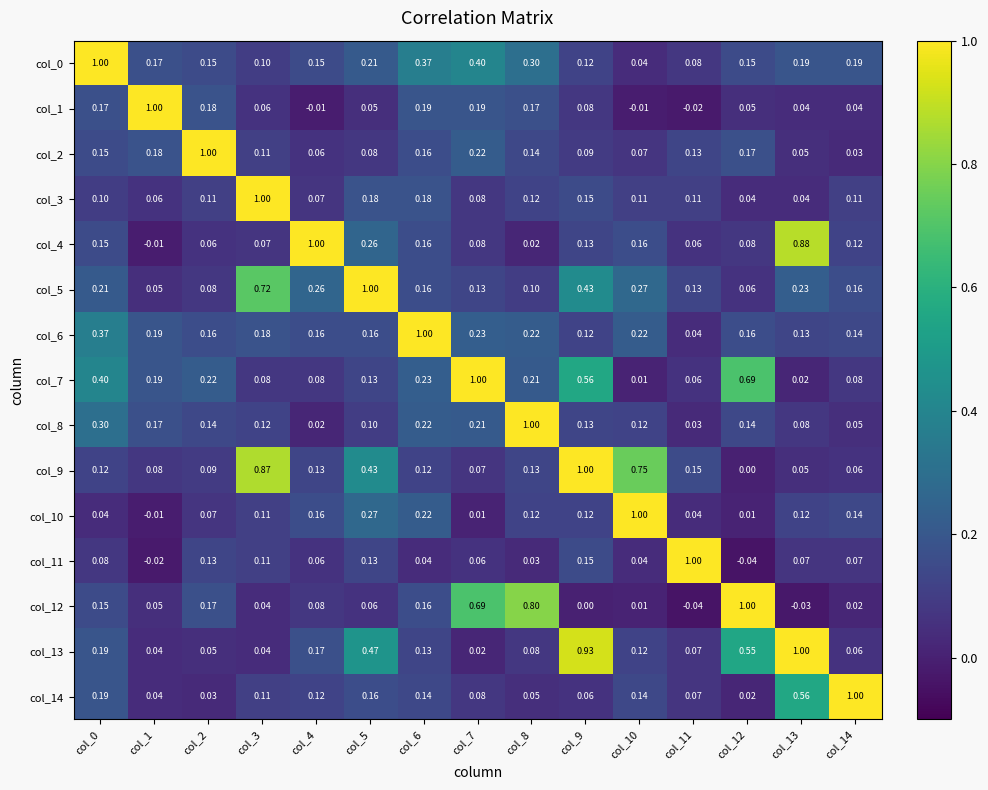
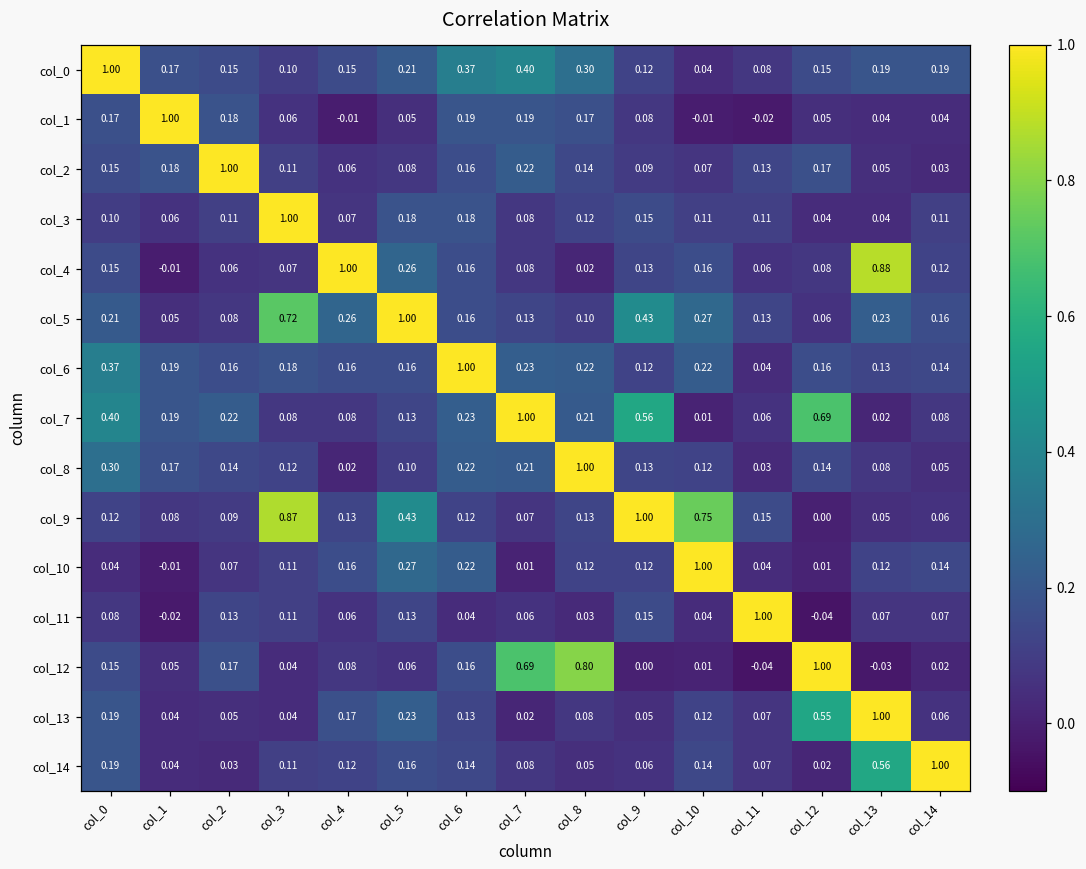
  {
    "col_13": {
      "col_0": 0.19,
      "col_1": 0.04,
      "col_2": 0.05,
      "col_3": 0.04,
      "col_4": 0.17,
-     "col_5": 0.47,
+     "col_5": 0.23,
      "col_6": 0.13,
      "col_7": 0.02,
      "col_8": 0.08,
-     "col_9": 0.93,
+     "col_9": 0.05,
      "col_10": 0.12,
      "col_11": 0.07,
      "col_12": 0.55,
      "col_13": 1.00,
      "col_14": 0.06
    }
  }
